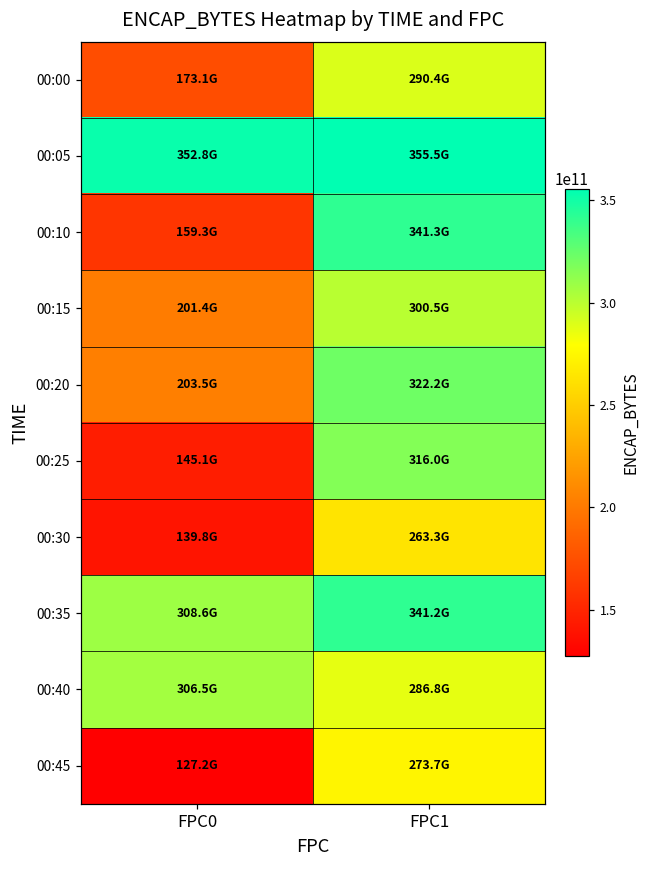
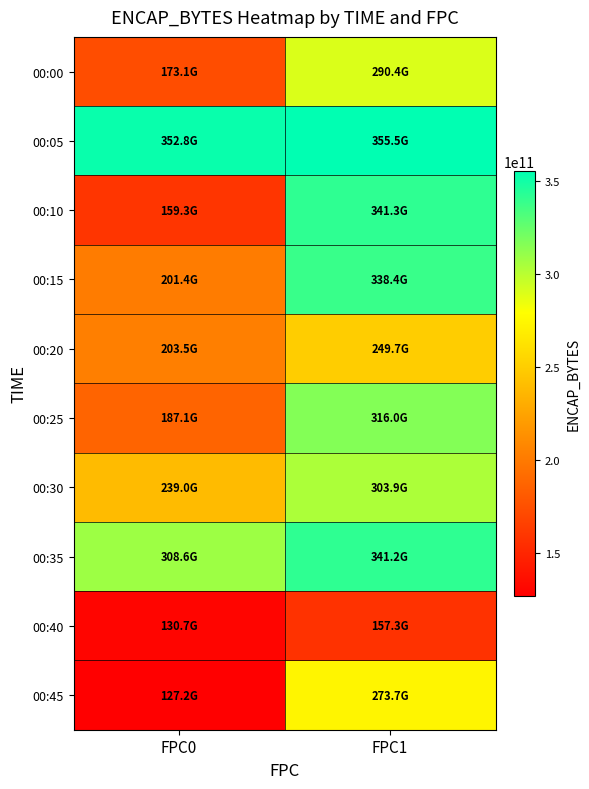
  {
    "00:00": {
      "FPC0": "173.1G",
      "FPC1": "290.4G"
    },
    "00:05": {
      "FPC0": "352.8G",
      "FPC1": "355.5G"
    },
    "00:10": {
      "FPC0": "159.3G",
      "FPC1": "341.3G"
    },
    "00:15": {
      "FPC0": "201.4G",
-     "FPC1": "300.5G"
+     "FPC1": "338.4G"
    },
    "00:20": {
      "FPC0": "203.5G",
-     "FPC1": "322.2G"
+     "FPC1": "249.7G"
    },
    "00:25": {
-     "FPC0": "145.1G",
+     "FPC0": "187.1G",
      "FPC1": "316.0G"
    },
    "00:30": {
-     "FPC0": "139.8G",
-     "FPC1": "263.3G"
+     "FPC0": "239.0G",
+     "FPC1": "303.9G"
    },
    "00:35": {
      "FPC0": "308.6G",
      "FPC1": "341.2G"
    },
    "00:40": {
-     "FPC0": "306.5G",
-     "FPC1": "286.8G"
+     "FPC0": "130.7G",
+     "FPC1": "157.3G"
    },
    "00:45": {
      "FPC0": "127.2G",
      "FPC1": "273.7G"
    }
  }
